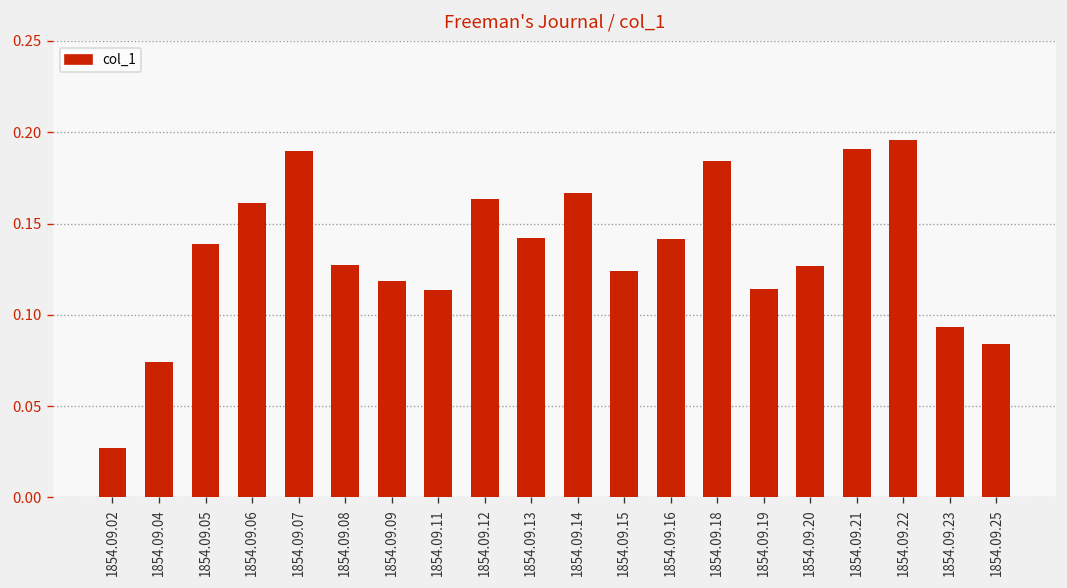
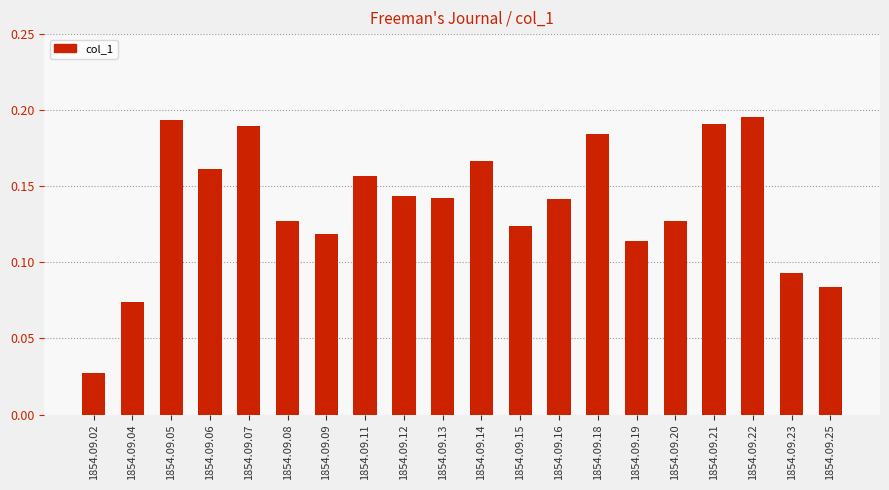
  {
    "1854.09.02": 0.027,
    "1854.09.04": 0.074,
-   "1854.09.05": 0.139,
+   "1854.09.05": 0.194,
    "1854.09.06": 0.161,
    "1854.09.07": 0.190,
    "1854.09.08": 0.127,
    "1854.09.09": 0.118,
-   "1854.09.11": 0.114,
-   "1854.09.12": 0.164,
+   "1854.09.11": 0.156,
+   "1854.09.12": 0.143,
    "1854.09.13": 0.142,
    "1854.09.14": 0.167,
    "1854.09.15": 0.124,
    "1854.09.16": 0.142,
    "1854.09.18": 0.184,
    "1854.09.19": 0.114,
    "1854.09.20": 0.127,
    "1854.09.21": 0.191,
    "1854.09.22": 0.196,
    "1854.09.23": 0.093,
    "1854.09.25": 0.084
  }
